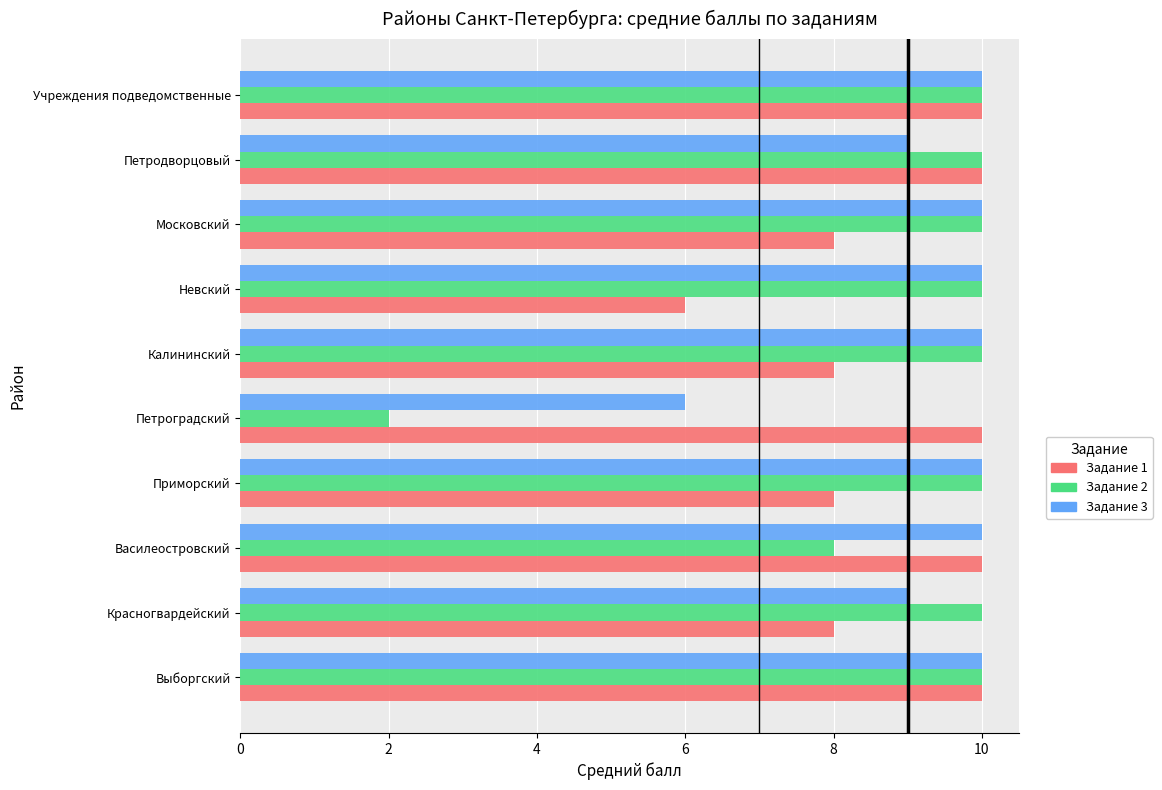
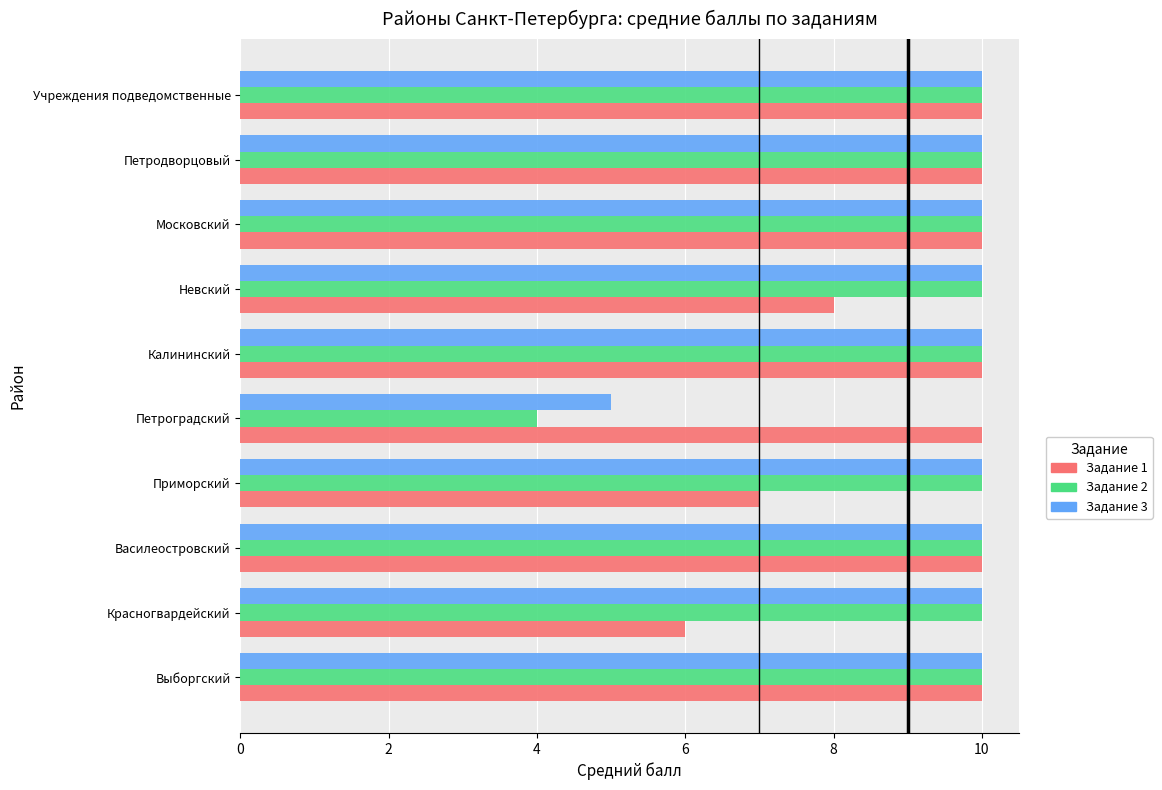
  {
    "Задание 1": {
      "Учреждения подведомственные": 10,
      "Петродворцовый": 10,
-     "Московский": 8,
-     "Невский": 6,
-     "Калининский": 8,
+     "Московский": 10,
+     "Невский": 8,
+     "Калининский": 10,
      "Петроградский": 10,
-     "Приморский": 8,
+     "Приморский": 7,
      "Василеостровский": 10,
-     "Красногвардейский": 8,
+     "Красногвардейский": 6,
      "Выборгский": 10
    },
    "Задание 2": {
      "Учреждения подведомственные": 10,
      "Петродворцовый": 10,
      "Московский": 10,
      "Невский": 10,
      "Калининский": 10,
-     "Петроградский": 2,
+     "Петроградский": 4,
      "Приморский": 10,
-     "Василеостровский": 8,
+     "Василеостровский": 10,
      "Красногвардейский": 10,
      "Выборгский": 10
    },
    "Задание 3": {
      "Учреждения подведомственные": 10,
-     "Петродворцовый": 9,
+     "Петродворцовый": 10,
      "Московский": 10,
      "Невский": 10,
      "Калининский": 10,
-     "Петроградский": 6,
+     "Петроградский": 5,
      "Приморский": 10,
      "Василеостровский": 10,
-     "Красногвардейский": 9,
+     "Красногвардейский": 10,
      "Выборгский": 10
    }
  }
